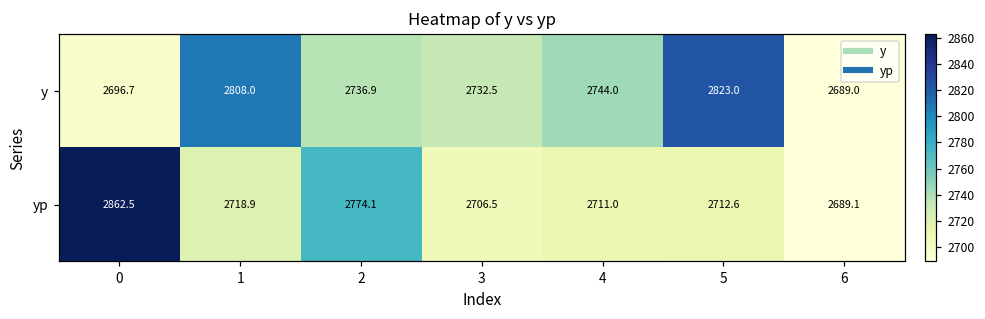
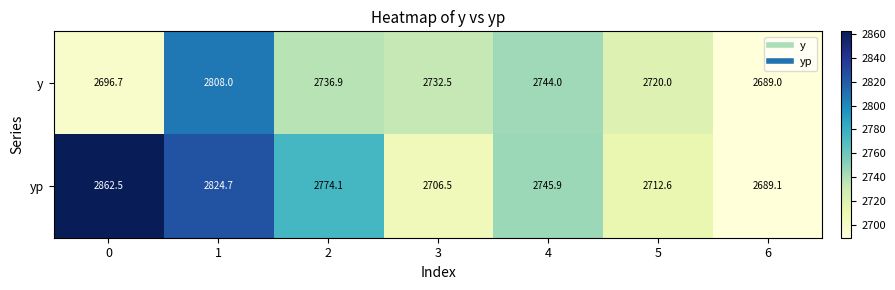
  {
    "y": {
      "0": 2696.7,
      "1": 2808.0,
      "2": 2736.9,
      "3": 2732.5,
      "4": 2744.0,
-     "5": 2823.0,
+     "5": 2720.0,
      "6": 2689.0
    },
    "yp": {
      "0": 2862.5,
-     "1": 2718.9,
+     "1": 2824.7,
      "2": 2774.1,
      "3": 2706.5,
-     "4": 2711.0,
+     "4": 2745.9,
      "5": 2712.6,
      "6": 2689.1
    }
  }
